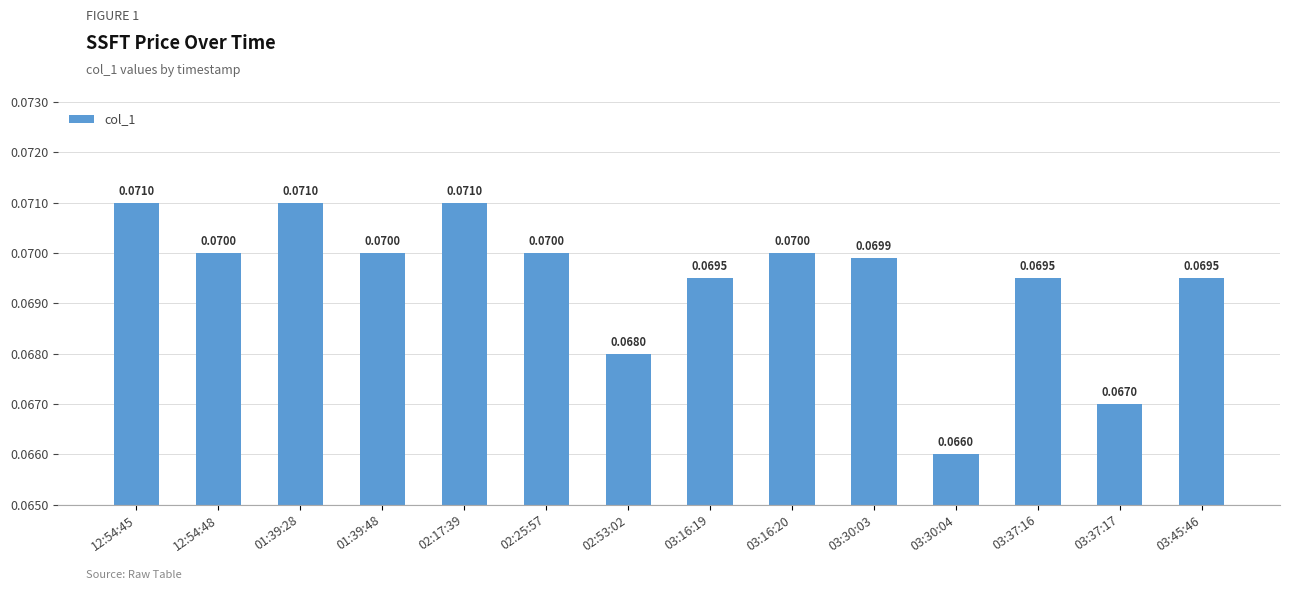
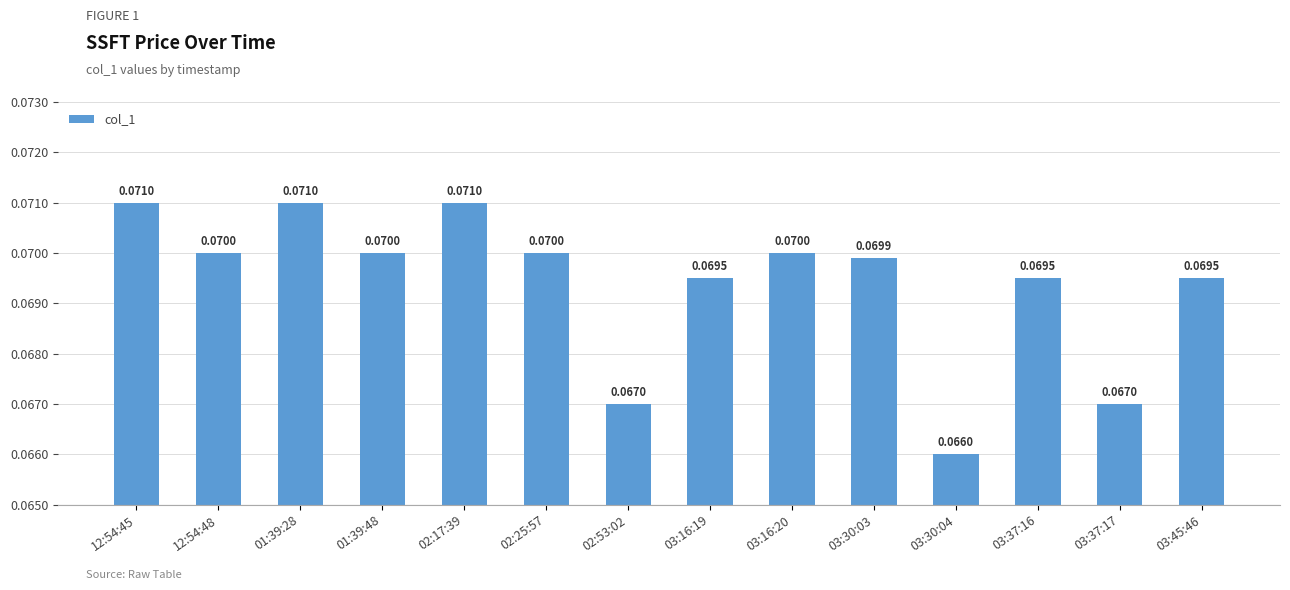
  {
    "12:54:45": 0.0710,
    "12:54:48": 0.0700,
    "01:39:28": 0.0710,
    "01:39:48": 0.0700,
    "02:17:39": 0.0710,
    "02:25:57": 0.0700,
-   "02:53:02": 0.0680,
+   "02:53:02": 0.0670,
    "03:16:19": 0.0695,
    "03:16:20": 0.0700,
    "03:30:03": 0.0699,
    "03:30:04": 0.0660,
    "03:37:16": 0.0695,
    "03:37:17": 0.0670,
    "03:45:46": 0.0695
  }
